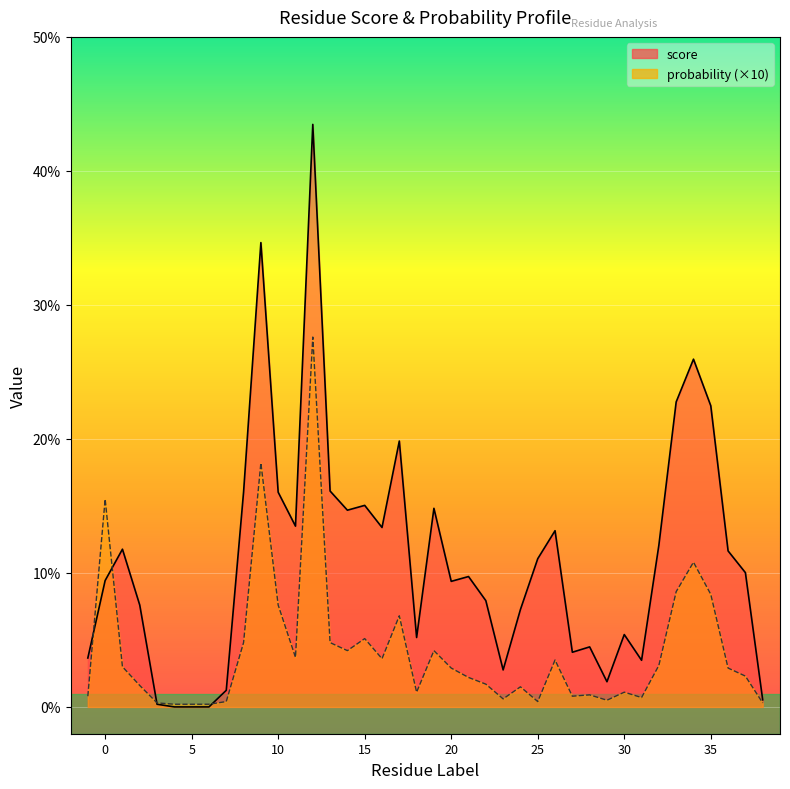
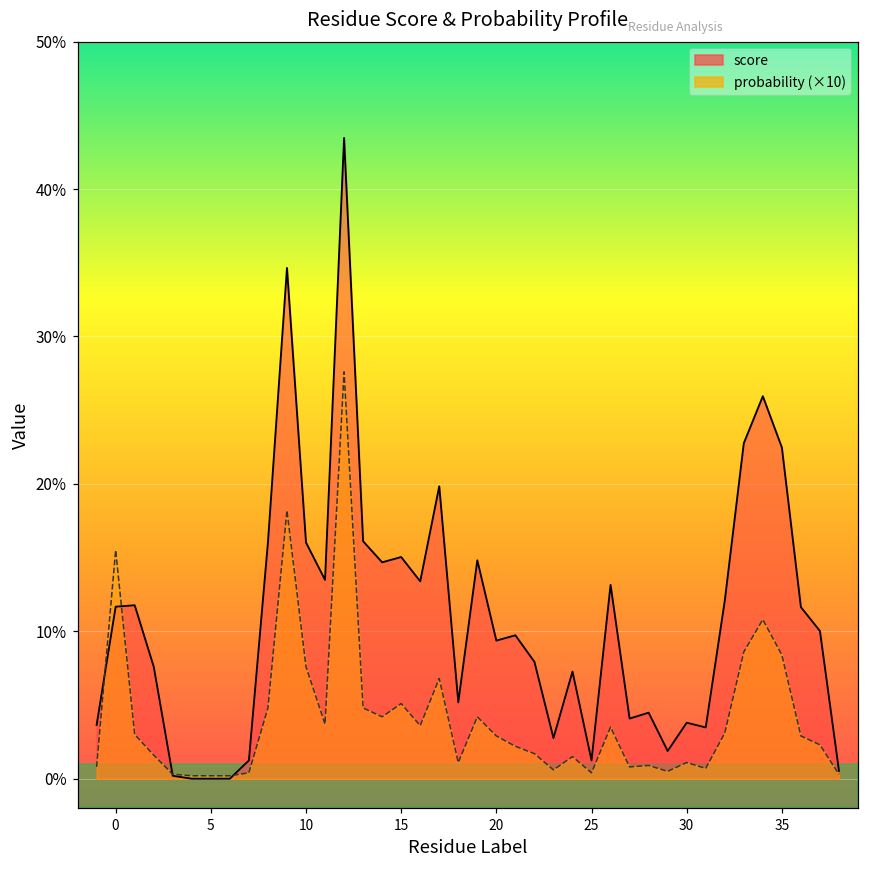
  {
    "score": {
-     "0": "9.4%",
+     "0": "11.7%",
      "10": "16.0%",
      "15": "15.0%",
      "20": "9.4%",
-     "25": "11.1%",
-     "30": "5.4%",
+     "25": "1.2%",
+     "30": "3.8%",
      "35": "22.5%"
    },
    "probability (×10)": {
      "0": "15.5%",
      "10": "7.6%",
      "15": "5.1%",
      "20": "2.9%",
      "30": "1.1%",
      "35": "8.4%"
    }
  }
